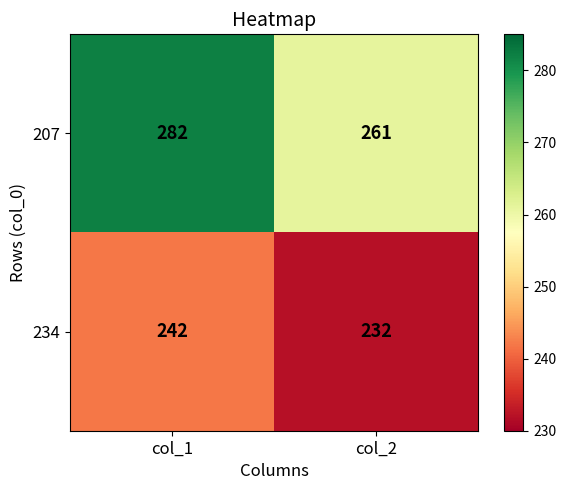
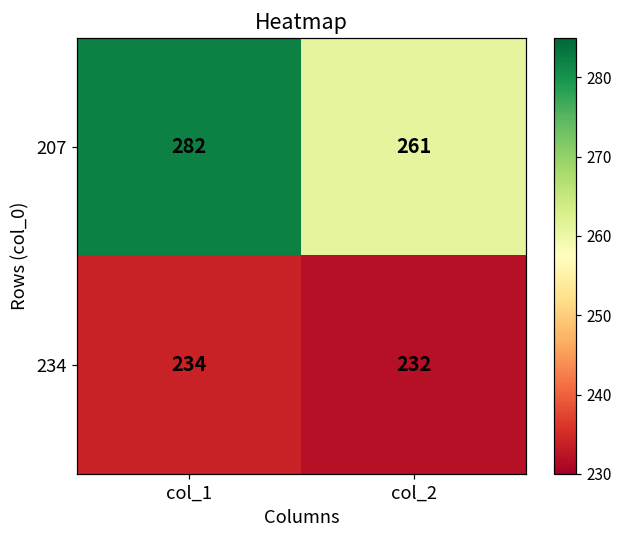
  {
    "207": {
      "col_1": 282,
      "col_2": 261
    },
    "234": {
-     "col_1": 242,
+     "col_1": 234,
      "col_2": 232
    }
  }
